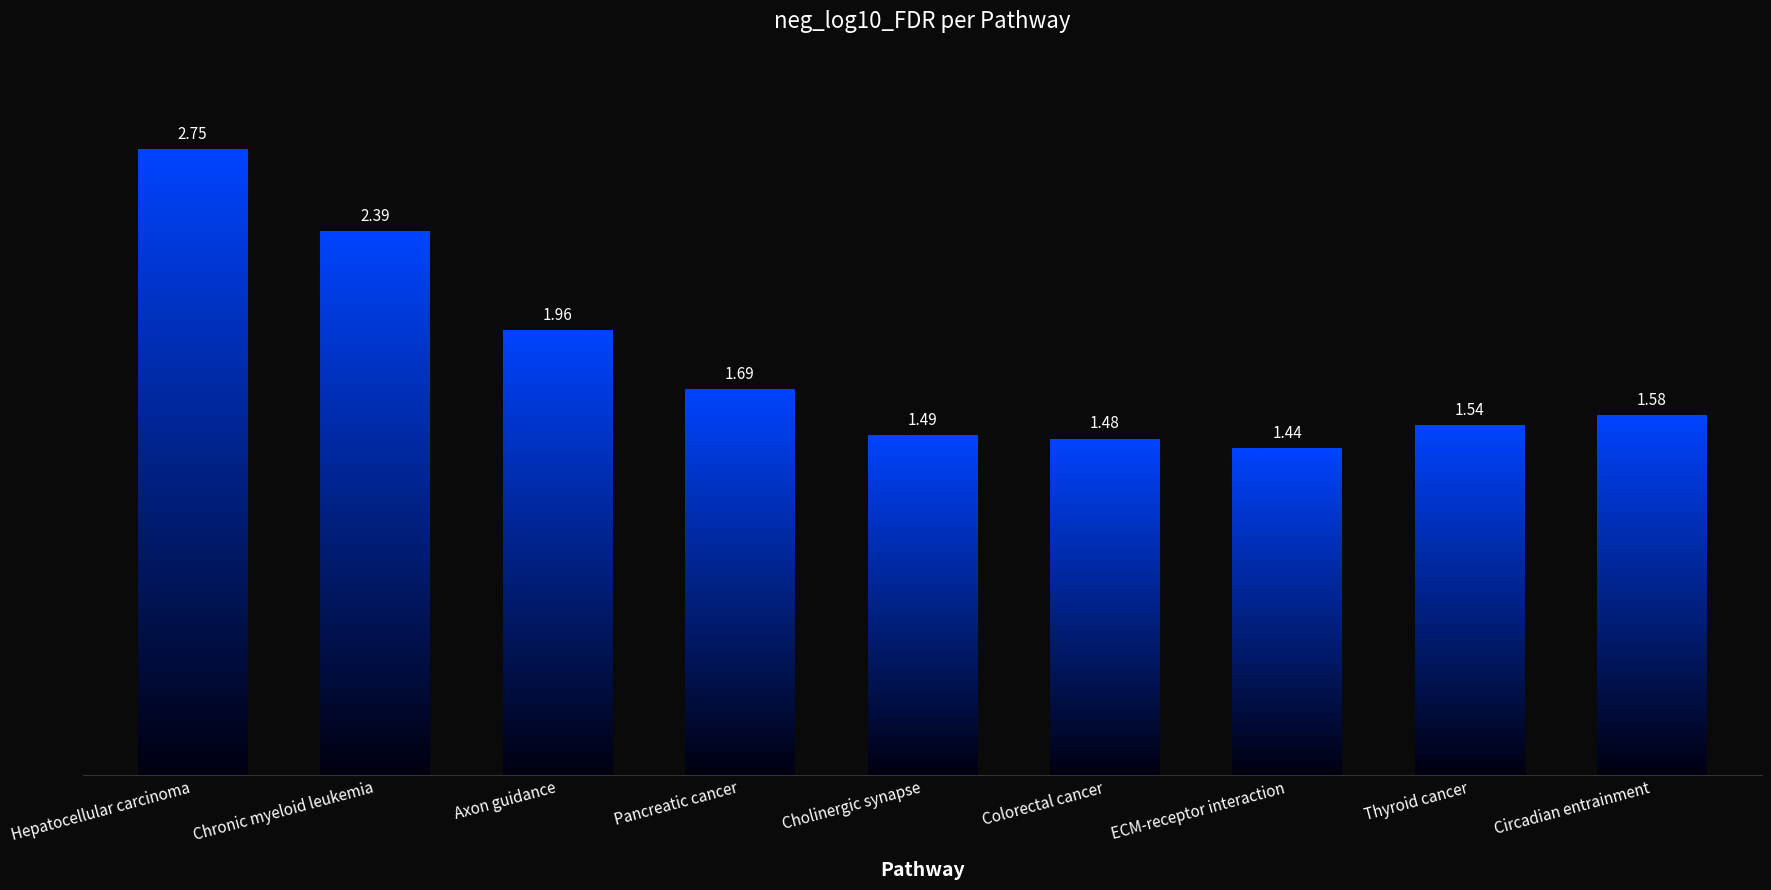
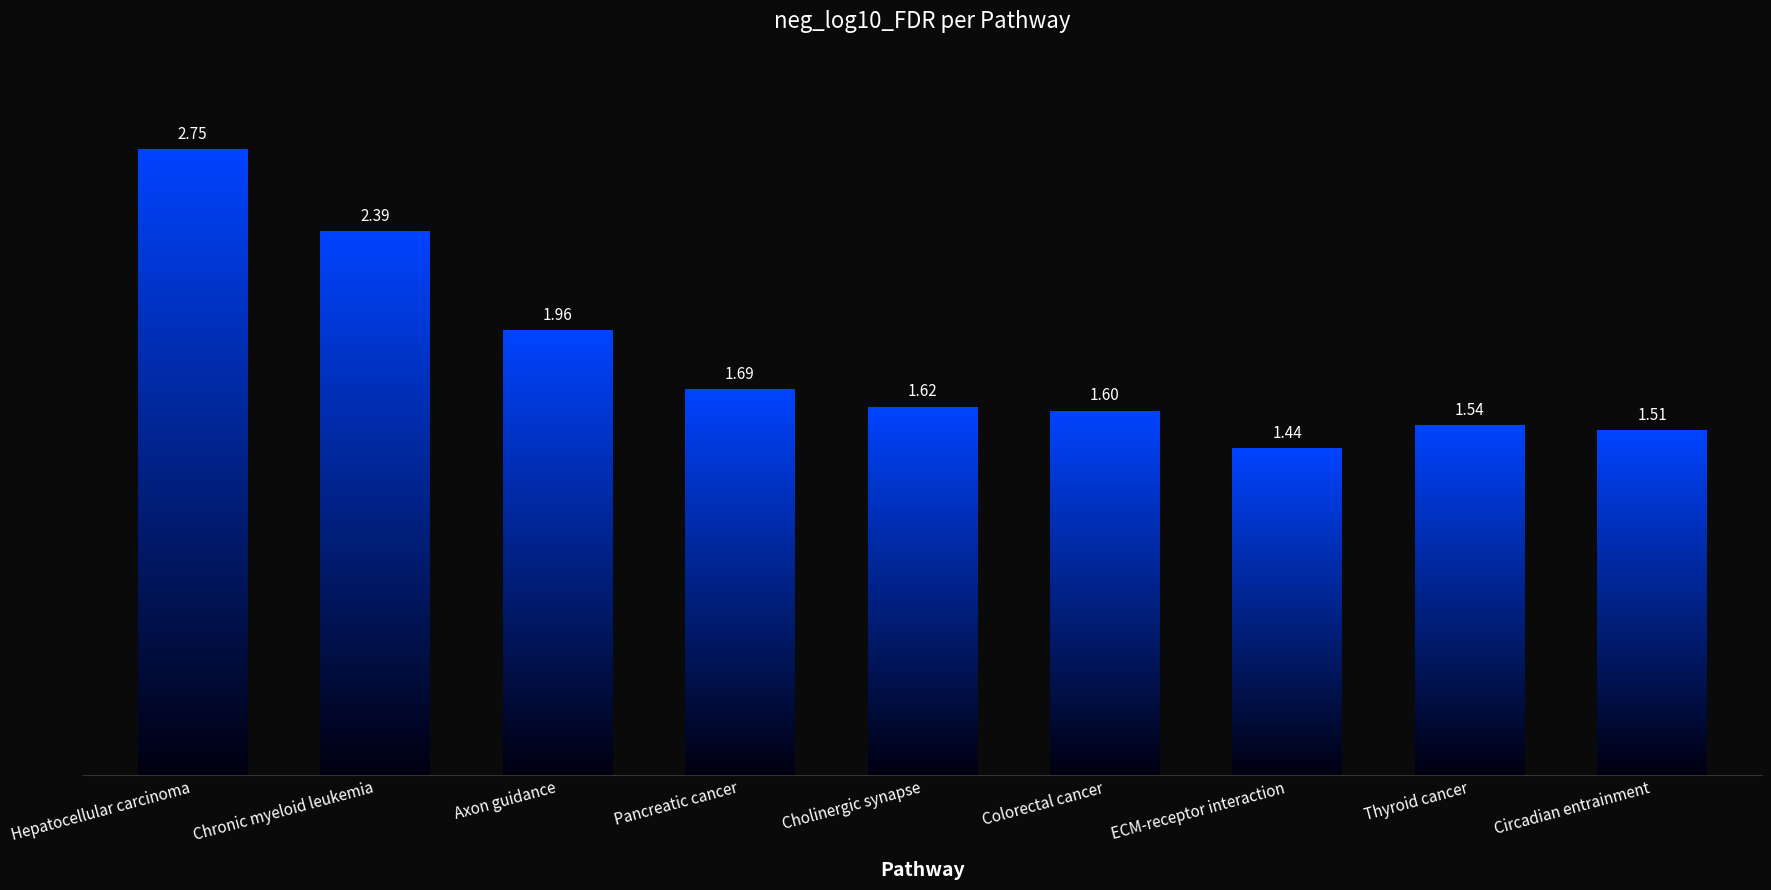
  {
    "Hepatocellular carcinoma": 2.75,
    "Chronic myeloid leukemia": 2.39,
    "Axon guidance": 1.96,
    "Pancreatic cancer": 1.69,
-   "Cholinergic synapse": 1.49,
-   "Colorectal cancer": 1.48,
+   "Cholinergic synapse": 1.62,
+   "Colorectal cancer": 1.60,
    "ECM-receptor interaction": 1.44,
    "Thyroid cancer": 1.54,
-   "Circadian entrainment": 1.58
+   "Circadian entrainment": 1.51
  }
